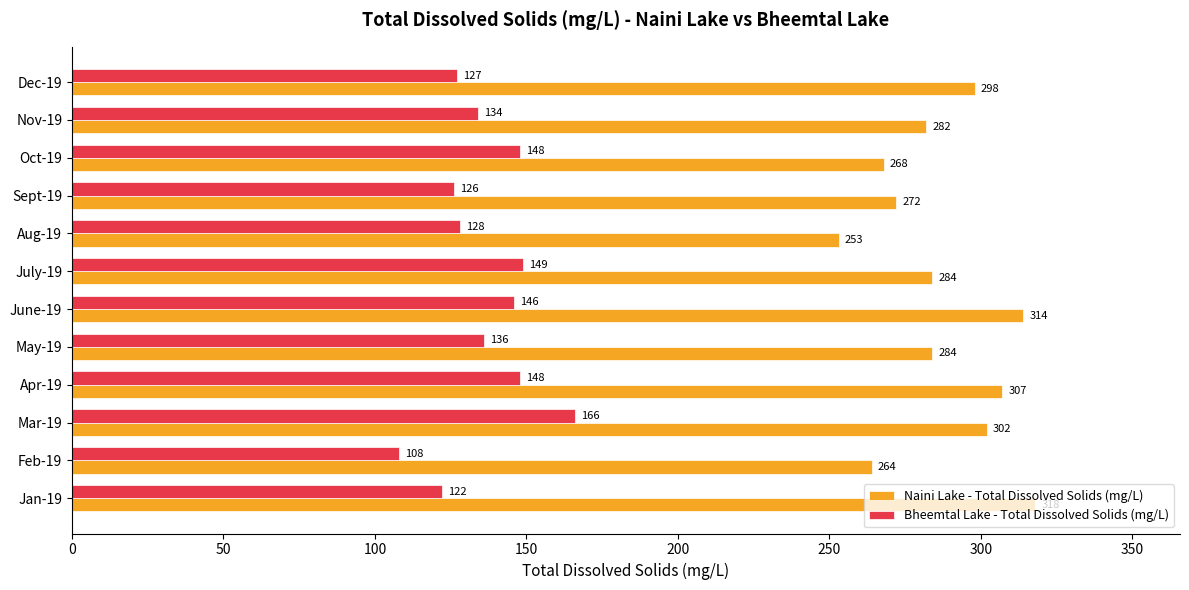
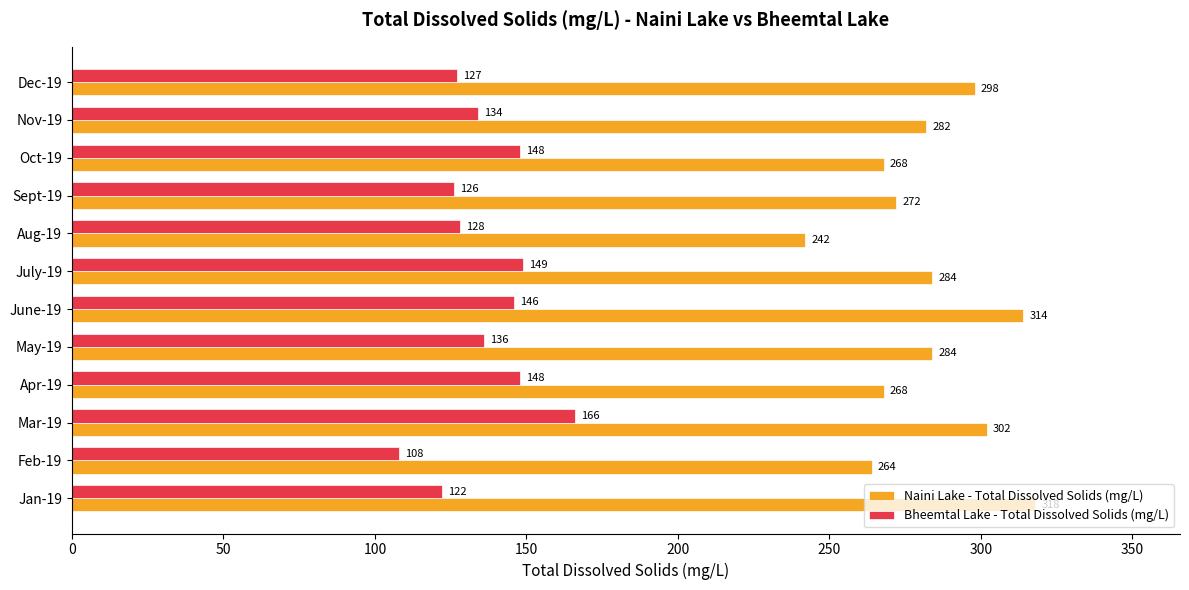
  {
    "Naini Lake - Total Dissolved Solids (mg/L)": {
      "Dec-19": 298,
      "Nov-19": 282,
      "Oct-19": 268,
      "Sept-19": 272,
-     "Aug-19": 253,
+     "Aug-19": 242,
      "July-19": 284,
      "June-19": 314,
      "May-19": 284,
-     "Apr-19": 307,
+     "Apr-19": 268,
      "Mar-19": 302,
      "Feb-19": 264
    },
    "Bheemtal Lake - Total Dissolved Solids (mg/L)": {
      "Dec-19": 127,
      "Nov-19": 134,
      "Oct-19": 148,
      "Sept-19": 126,
      "Aug-19": 128,
      "July-19": 149,
      "June-19": 146,
      "May-19": 136,
      "Apr-19": 148,
      "Mar-19": 166,
      "Feb-19": 108,
      "Jan-19": 122
    }
  }
